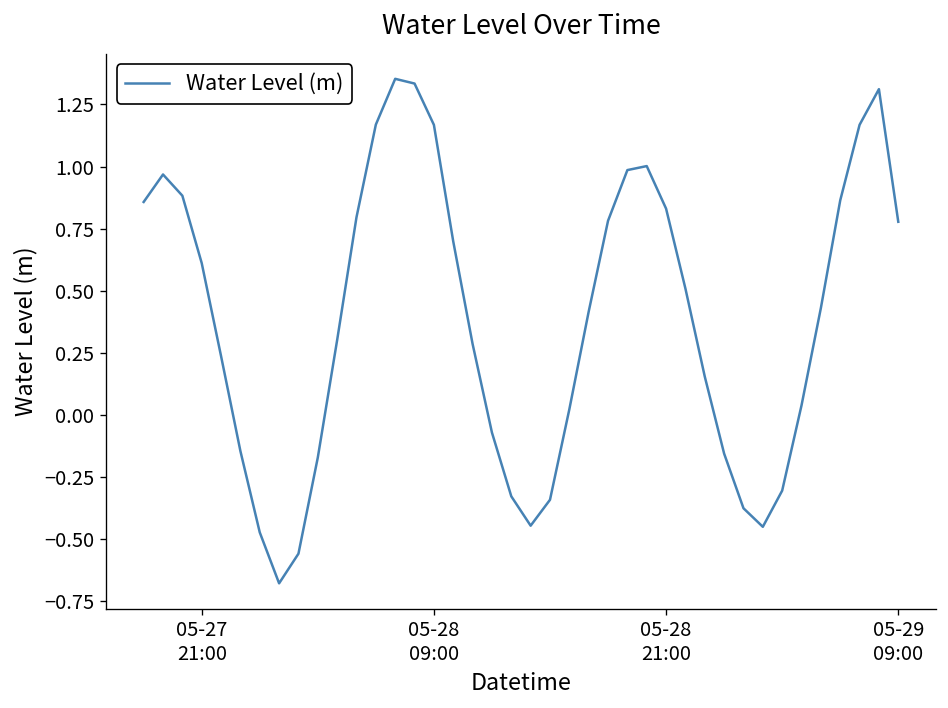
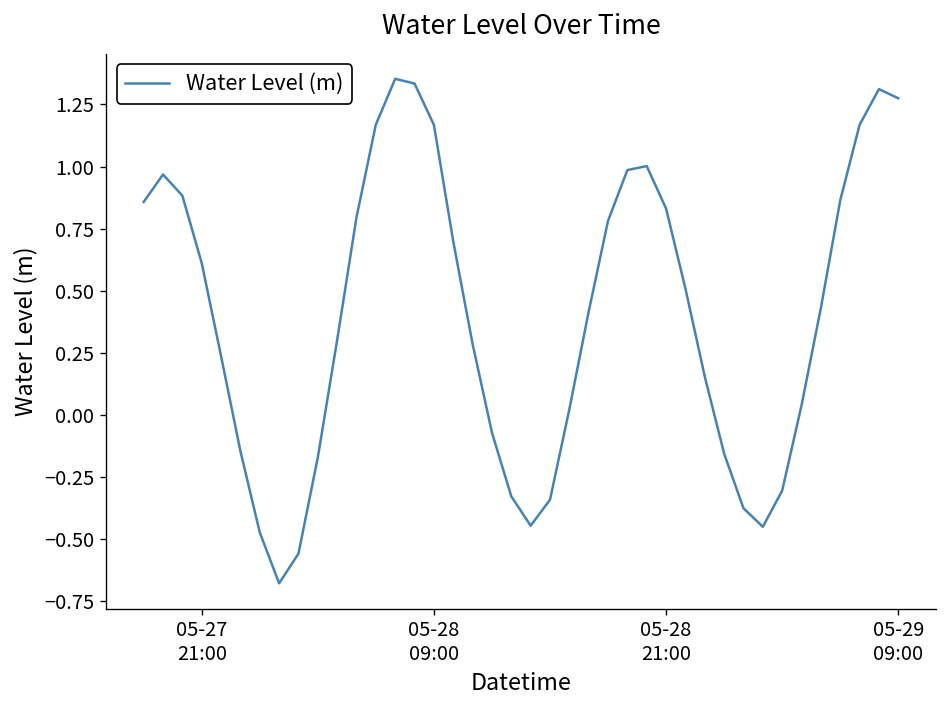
  {
    "05-27 21:00": 0.61,
    "05-28 09:00": 1.17,
    "05-28 21:00": 0.83,
-   "05-29 09:00": 0.78
+   "05-29 09:00": 1.27
  }
